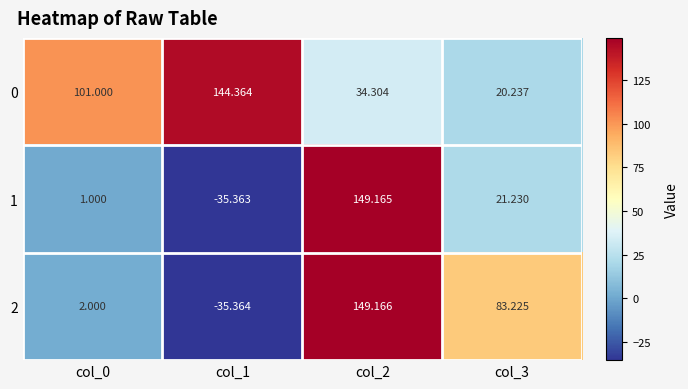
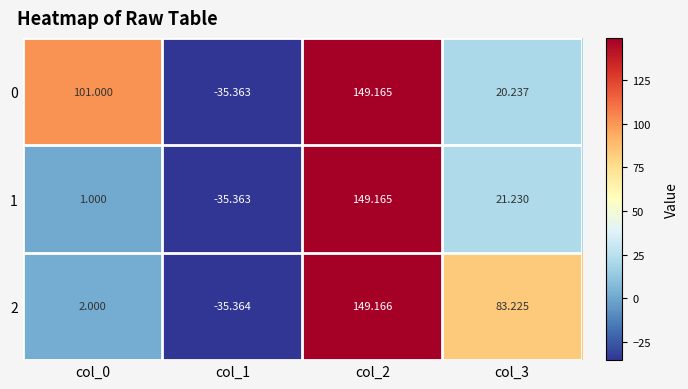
  {
    "0": {
      "col_0": 101.000,
-     "col_1": 144.364,
-     "col_2": 34.304,
+     "col_1": -35.363,
+     "col_2": 149.165,
      "col_3": 20.237
    },
    "1": {
      "col_0": 1.000,
      "col_1": -35.363,
      "col_2": 149.165,
      "col_3": 21.230
    },
    "2": {
      "col_0": 2.000,
      "col_1": -35.364,
      "col_2": 149.166,
      "col_3": 83.225
    }
  }
